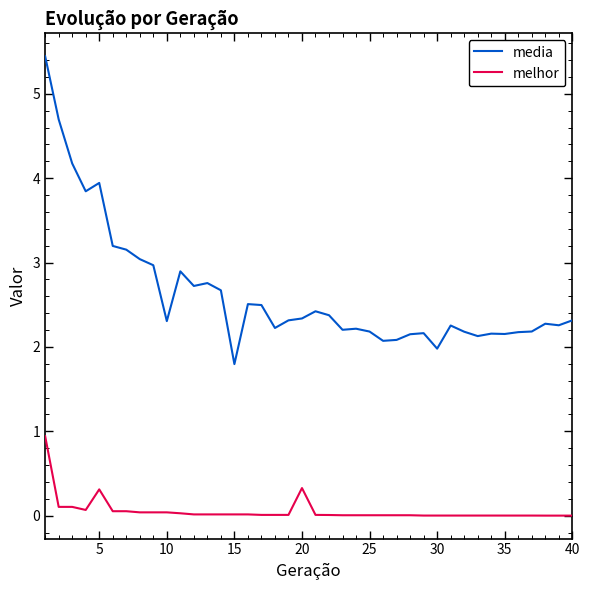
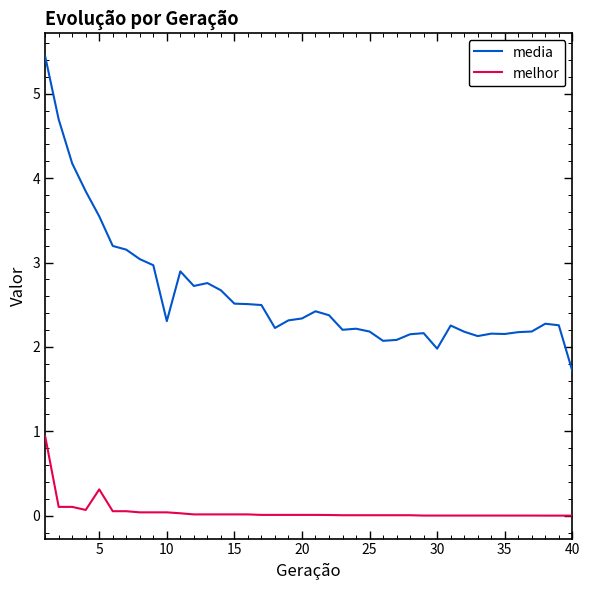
  {
    "media": {
-     "5": 3.9,
+     "5": 3.5,
      "10": 2.3,
-     "15": 1.8,
+     "15": 2.5,
      "20": 2.3,
      "25": 2.2,
      "30": 2.0,
      "35": 2.2,
-     "40": 2.3
+     "40": 1.7
    },
    "melhor": {
      "5": 0.3,
      "10": 0.0,
      "15": 0.0,
-     "20": 0.3,
+     "20": 0.0,
      "25": 0.0,
      "30": 0.0,
      "35": 0.0,
      "40": 0.0
    }
  }
